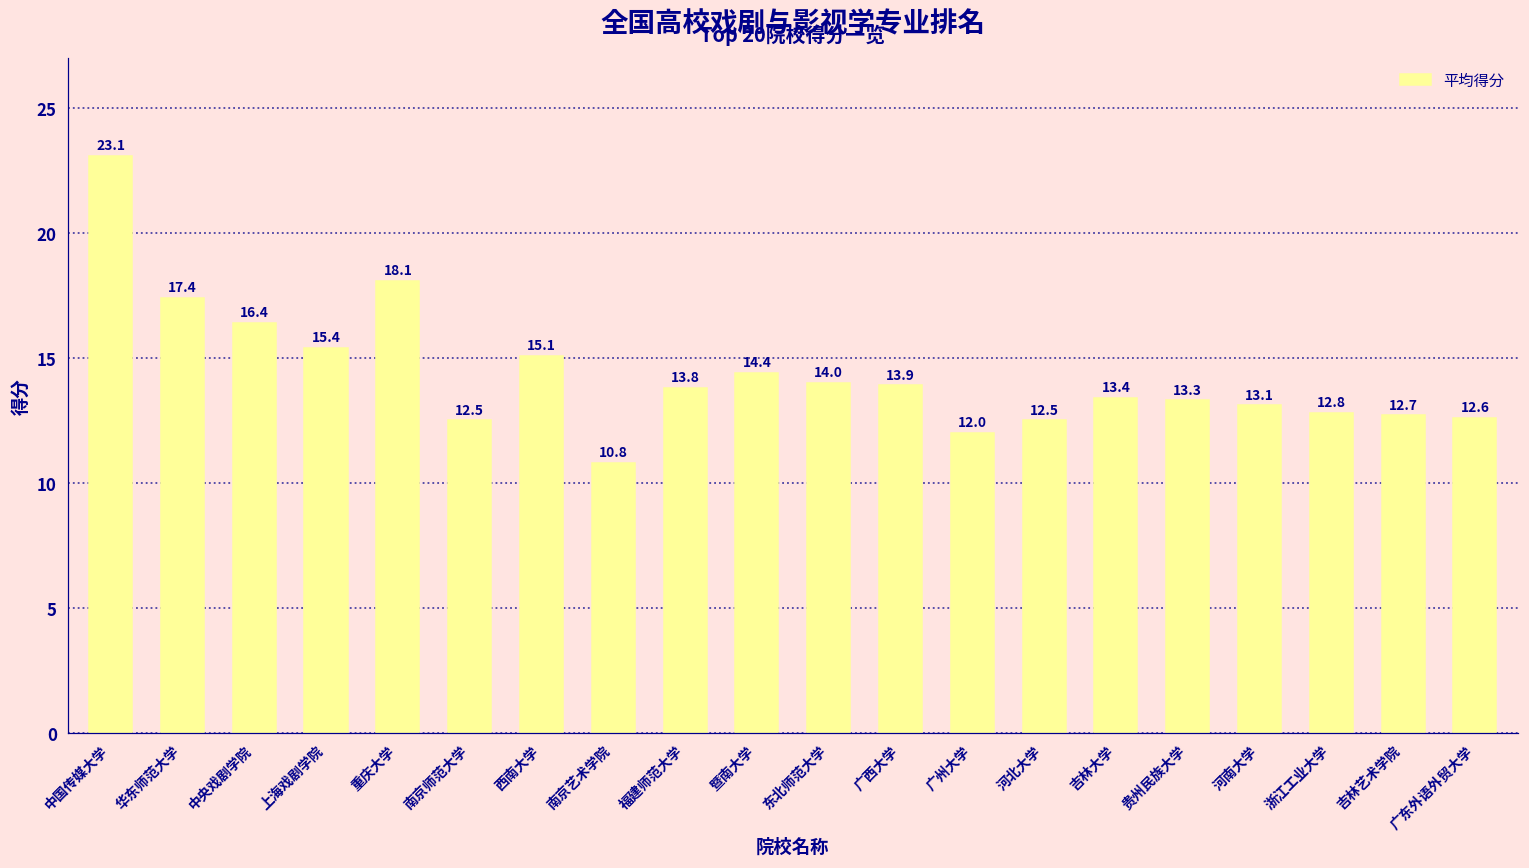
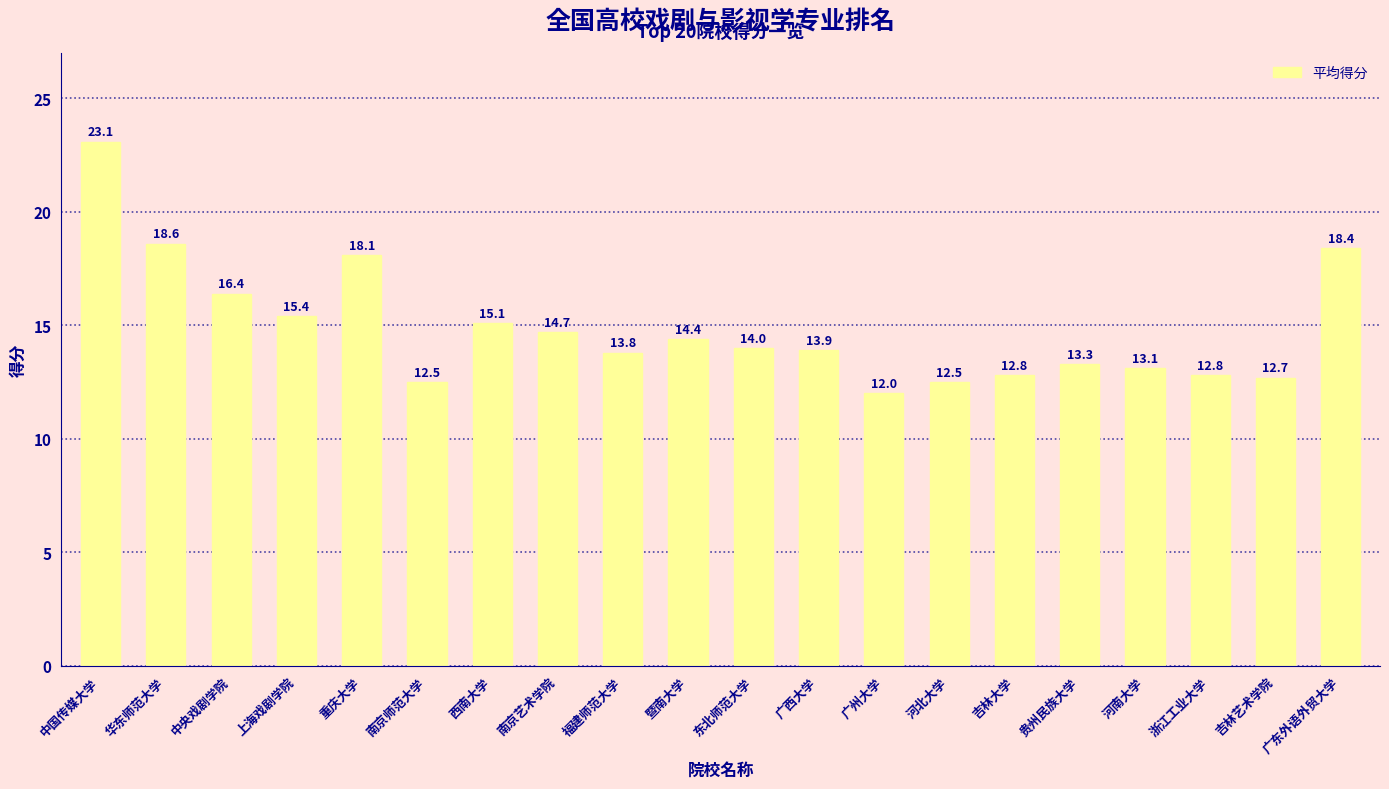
  {
    "中国传媒大学": 23.1,
-   "华东师范大学": 17.4,
+   "华东师范大学": 18.6,
    "中央戏剧学院": 16.4,
    "上海戏剧学院": 15.4,
    "重庆大学": 18.1,
    "南京师范大学": 12.5,
    "西南大学": 15.1,
-   "南京艺术学院": 10.8,
+   "南京艺术学院": 14.7,
    "福建师范大学": 13.8,
    "暨南大学": 14.4,
    "东北师范大学": 14.0,
    "广西大学": 13.9,
    "广州大学": 12.0,
    "河北大学": 12.5,
-   "吉林大学": 13.4,
+   "吉林大学": 12.8,
    "贵州民族大学": 13.3,
    "河南大学": 13.1,
    "浙江工业大学": 12.8,
    "吉林艺术学院": 12.7,
-   "广东外语外贸大学": 12.6
+   "广东外语外贸大学": 18.4
  }
